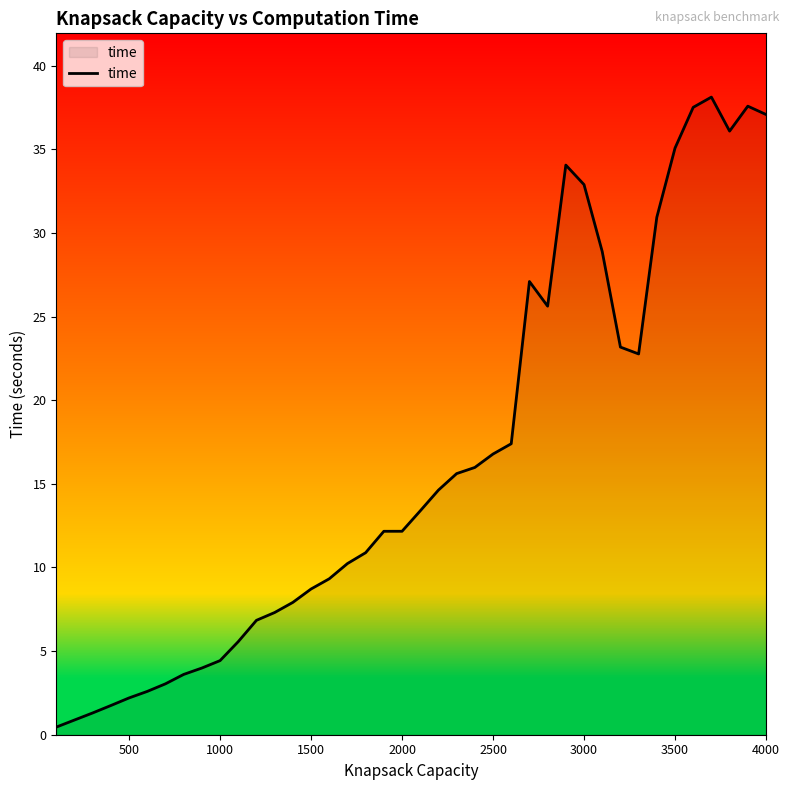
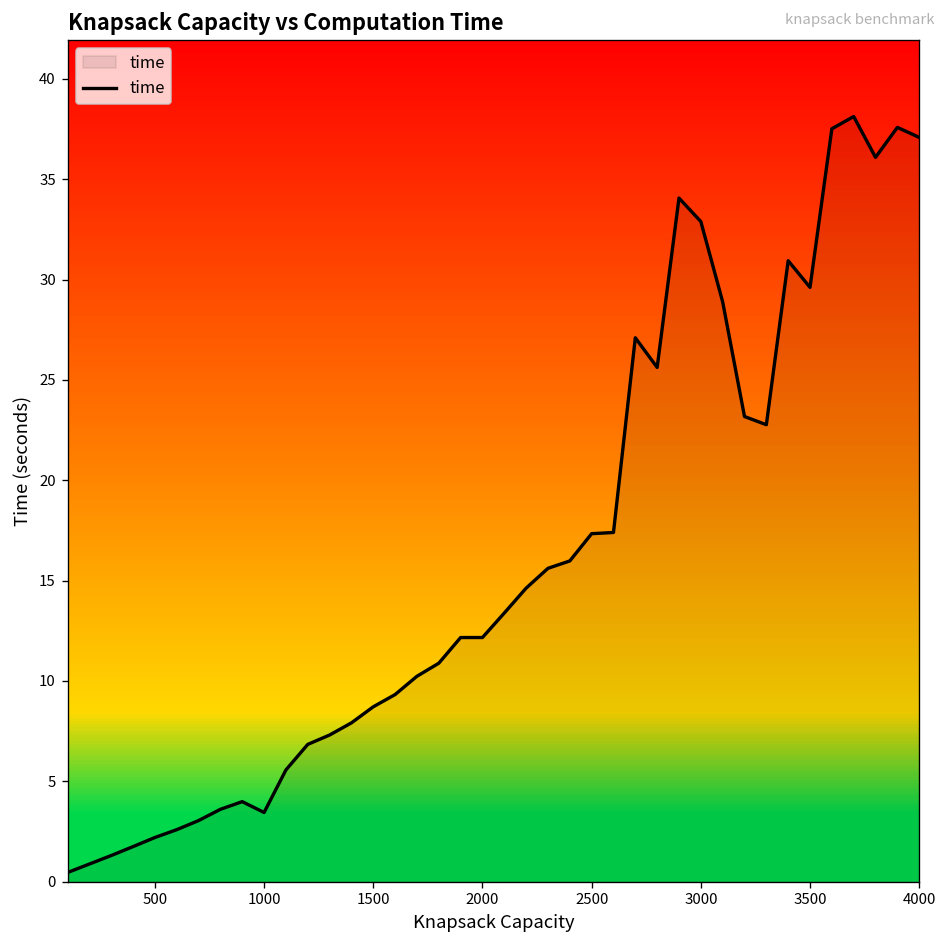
  {
    "500": 2.2,
-   "1000": 4.4,
+   "1000": 3.4,
    "1500": 8.7,
    "2000": 12.2,
-   "2500": 16.8,
+   "2500": 17.3,
    "3000": 32.9,
-   "3500": 35.1,
+   "3500": 29.6,
    "4000": 37.1
  }
